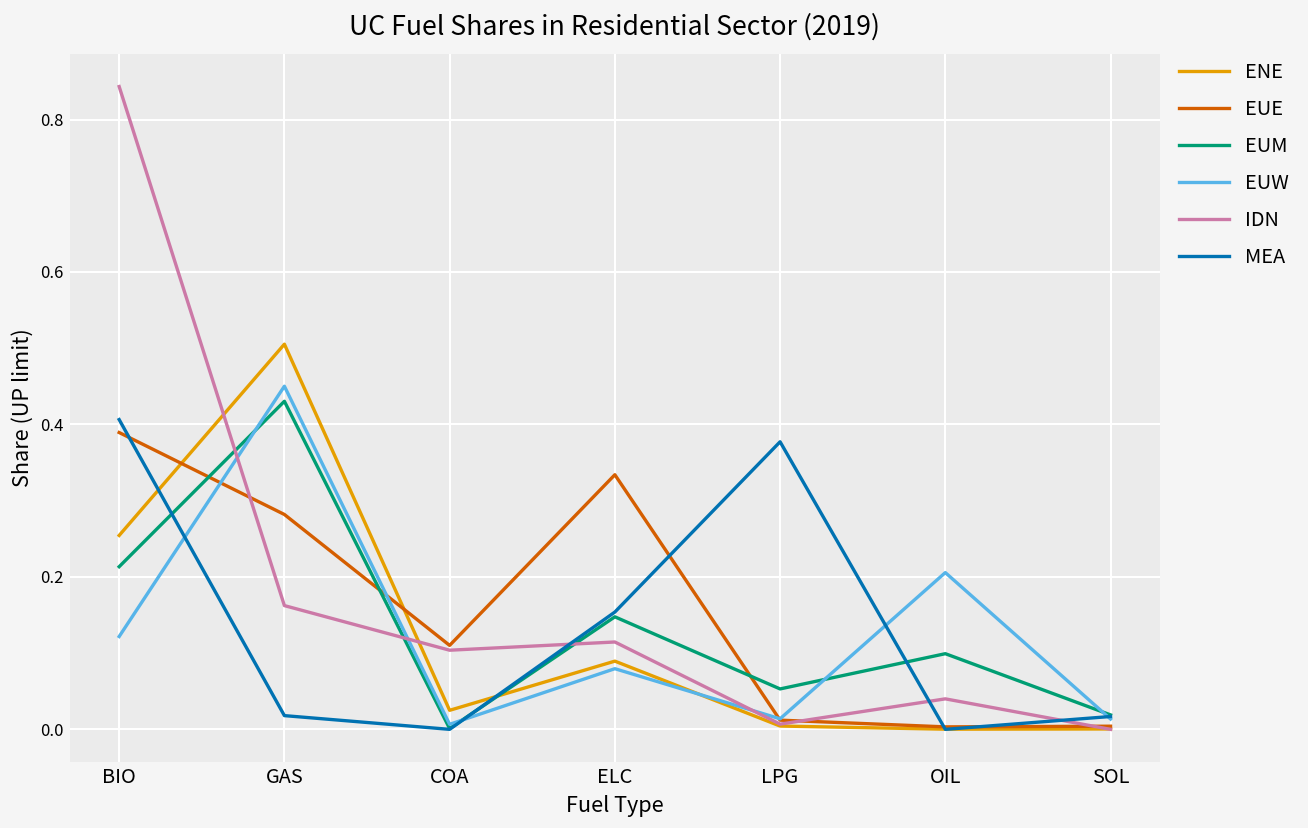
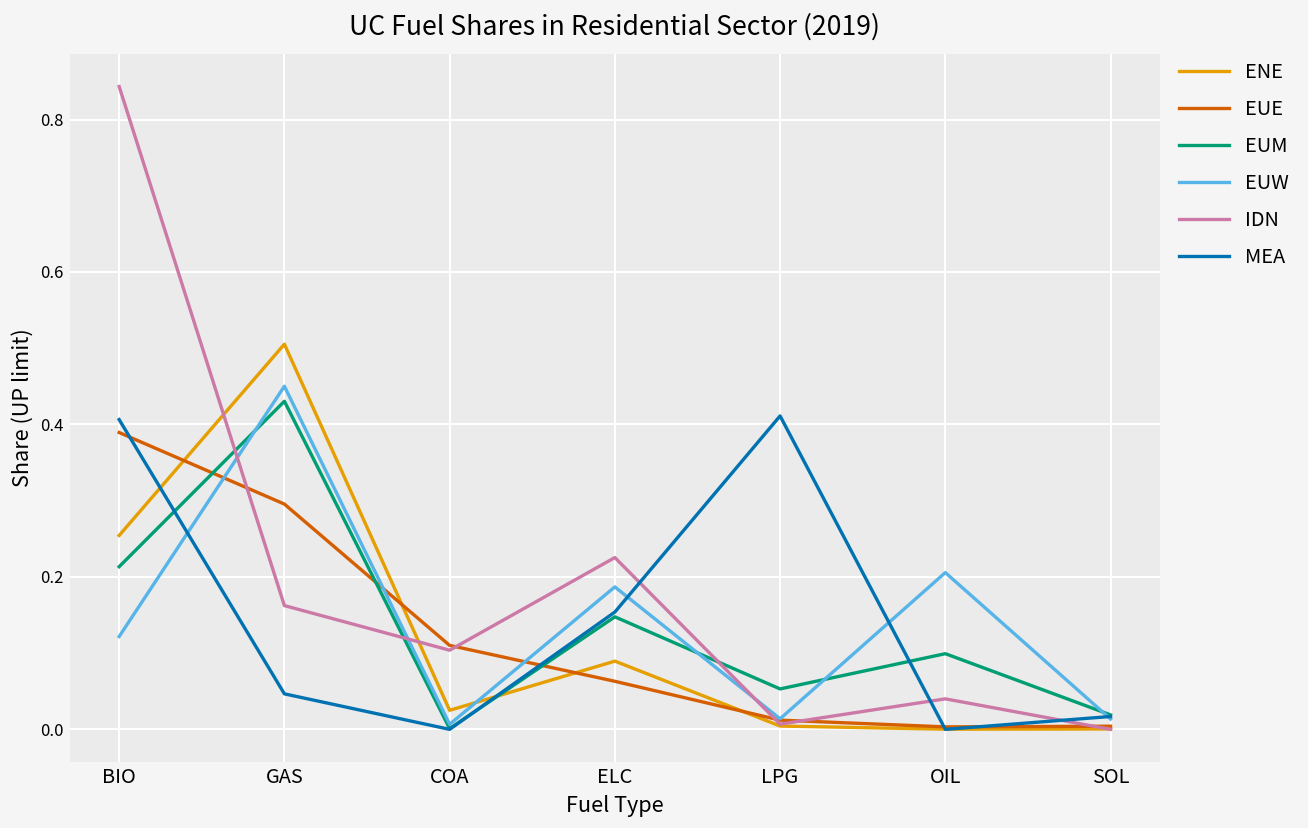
  {
    "ENE": {
      "BIO": 0.25,
      "GAS": 0.51,
      "COA": 0.02,
      "ELC": 0.09
    },
    "EUE": {
      "BIO": 0.39,
-     "GAS": 0.28,
+     "GAS": 0.30,
      "COA": 0.11,
-     "ELC": 0.33
+     "ELC": 0.06
    },
    "EUM": {
      "BIO": 0.21,
      "GAS": 0.43,
      "ELC": 0.15,
      "LPG": 0.05,
      "OIL": 0.10
    },
    "EUW": {
      "BIO": 0.12,
      "GAS": 0.45,
      "COA": 0.01,
-     "ELC": 0.08,
+     "ELC": 0.19,
      "OIL": 0.21
    },
    "IDN": {
      "BIO": 0.84,
      "GAS": 0.16,
      "COA": 0.10,
-     "ELC": 0.11,
+     "ELC": 0.23,
      "OIL": 0.04
    },
    "MEA": {
      "BIO": 0.41,
-     "GAS": 0.02,
+     "GAS": 0.05,
      "ELC": 0.15,
-     "LPG": 0.38
+     "LPG": 0.41
    }
  }
